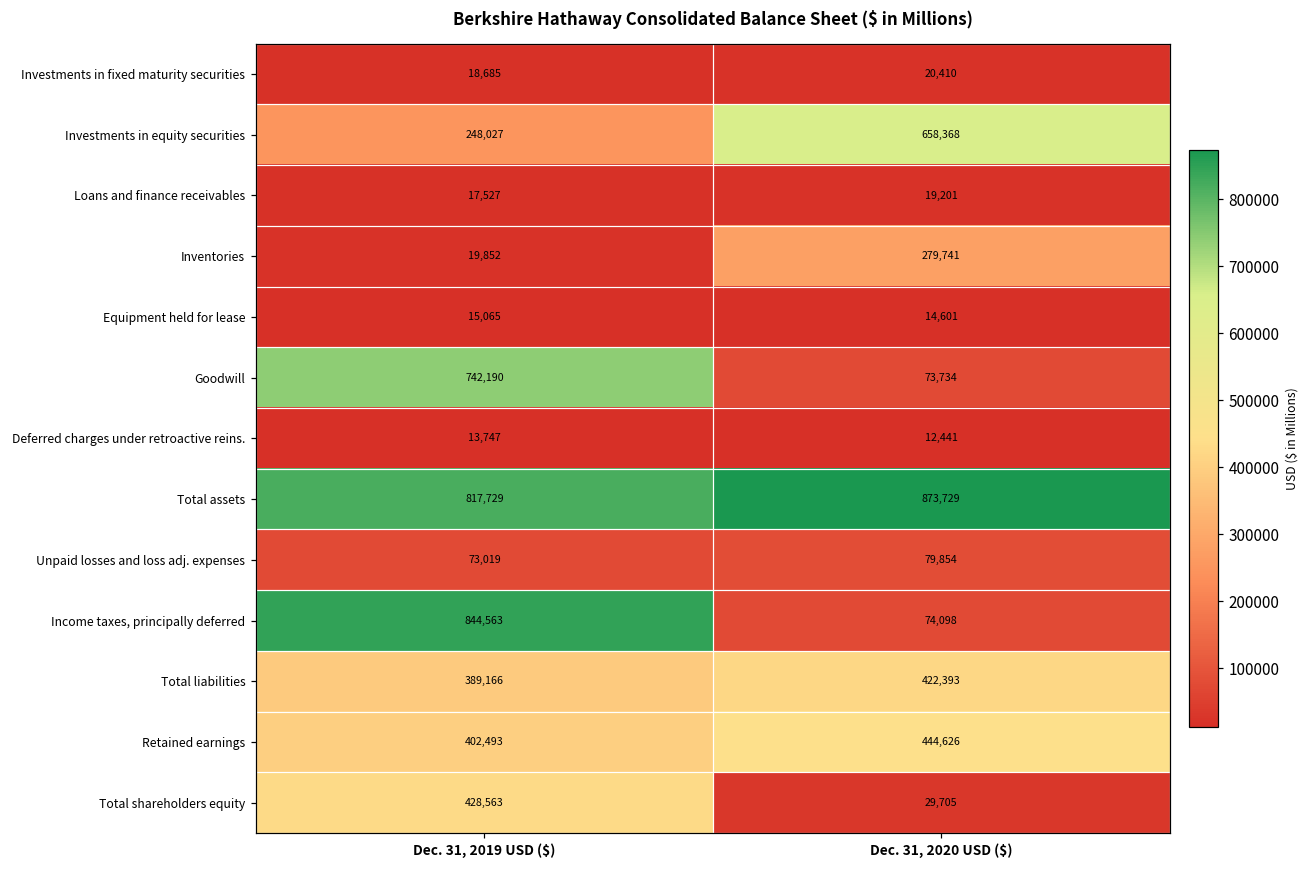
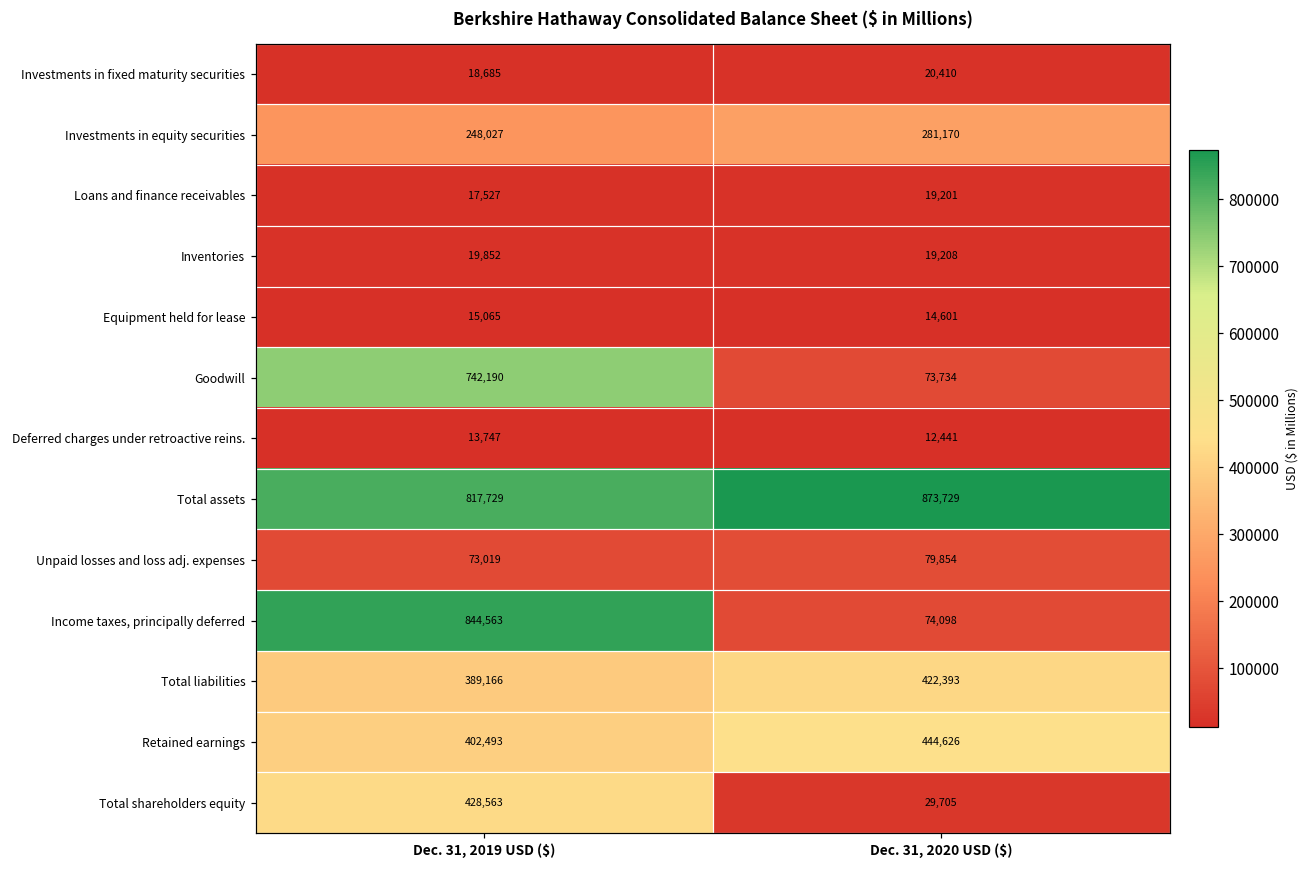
  {
    "Investments in fixed maturity securities": {
      "Dec. 31, 2019 USD ($)": "18,685",
      "Dec. 31, 2020 USD ($)": "20,410"
    },
    "Investments in equity securities": {
      "Dec. 31, 2019 USD ($)": "248,027",
-     "Dec. 31, 2020 USD ($)": "658,368"
+     "Dec. 31, 2020 USD ($)": "281,170"
    },
    "Loans and finance receivables": {
      "Dec. 31, 2019 USD ($)": "17,527",
      "Dec. 31, 2020 USD ($)": "19,201"
    },
    "Inventories": {
      "Dec. 31, 2019 USD ($)": "19,852",
-     "Dec. 31, 2020 USD ($)": "279,741"
+     "Dec. 31, 2020 USD ($)": "19,208"
    },
    "Equipment held for lease": {
      "Dec. 31, 2019 USD ($)": "15,065",
      "Dec. 31, 2020 USD ($)": "14,601"
    },
    "Goodwill": {
      "Dec. 31, 2019 USD ($)": "742,190",
      "Dec. 31, 2020 USD ($)": "73,734"
    },
    "Deferred charges under retroactive reins.": {
      "Dec. 31, 2019 USD ($)": "13,747",
      "Dec. 31, 2020 USD ($)": "12,441"
    },
    "Total assets": {
      "Dec. 31, 2019 USD ($)": "817,729",
      "Dec. 31, 2020 USD ($)": "873,729"
    },
    "Unpaid losses and loss adj. expenses": {
      "Dec. 31, 2019 USD ($)": "73,019",
      "Dec. 31, 2020 USD ($)": "79,854"
    },
    "Income taxes, principally deferred": {
      "Dec. 31, 2019 USD ($)": "844,563",
      "Dec. 31, 2020 USD ($)": "74,098"
    },
    "Total liabilities": {
      "Dec. 31, 2019 USD ($)": "389,166",
      "Dec. 31, 2020 USD ($)": "422,393"
    },
    "Retained earnings": {
      "Dec. 31, 2019 USD ($)": "402,493",
      "Dec. 31, 2020 USD ($)": "444,626"
    },
    "Total shareholders equity": {
      "Dec. 31, 2019 USD ($)": "428,563",
      "Dec. 31, 2020 USD ($)": "29,705"
    }
  }
